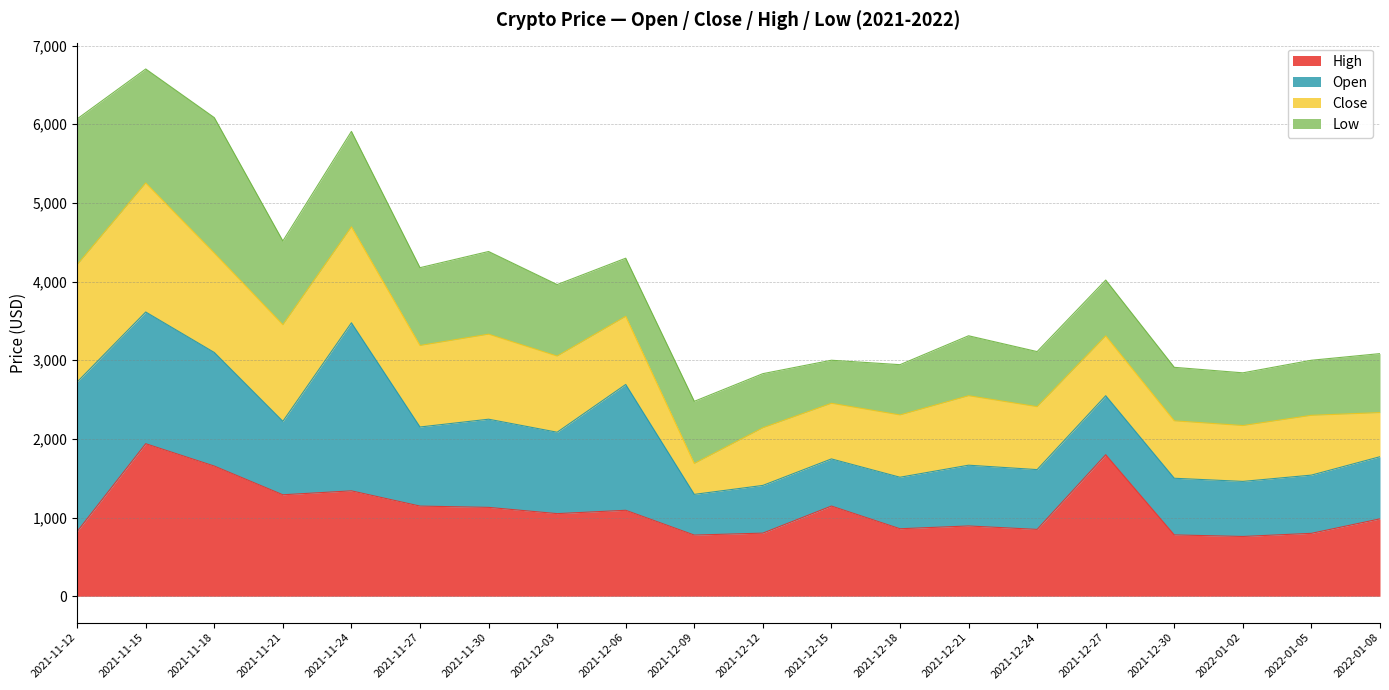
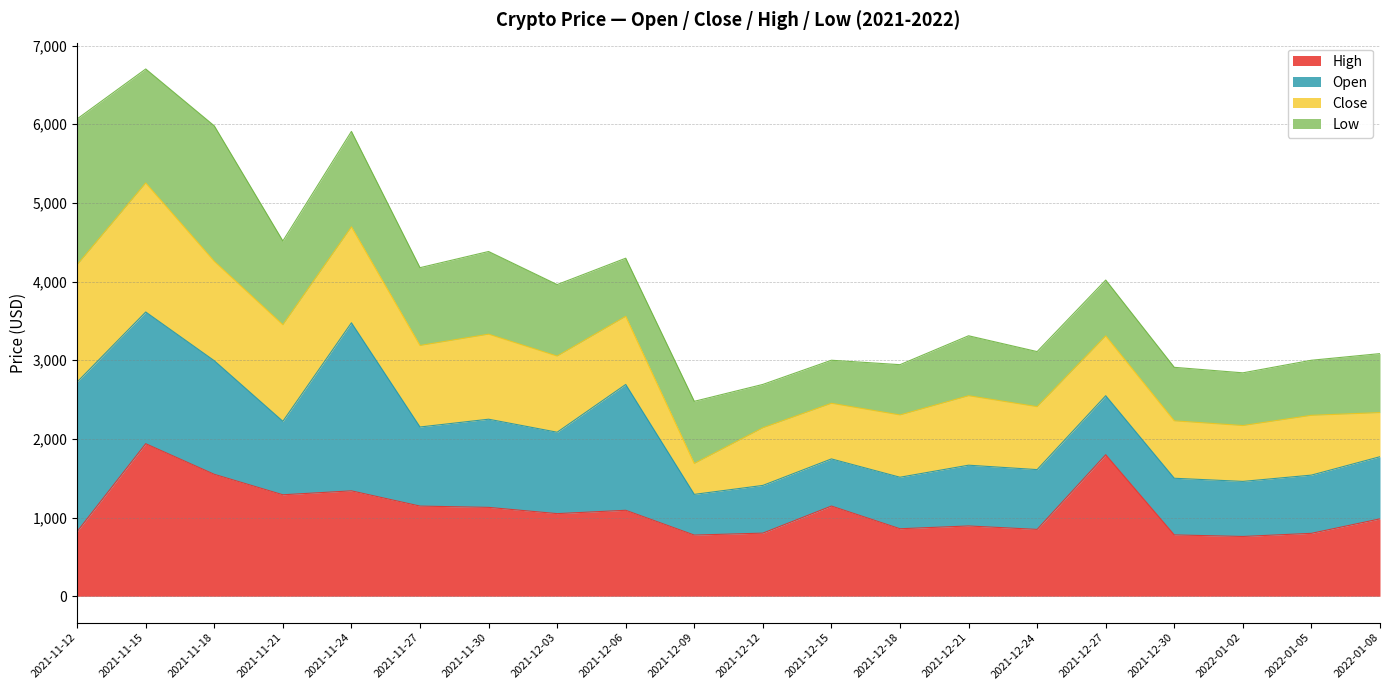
  {
    "High": {
      "2021-11-12": "800",
      "2021-11-15": "1,900",
-     "2021-11-18": "1,700",
+     "2021-11-18": "1,600",
      "2021-11-21": "1,300",
      "2021-11-24": "1,300",
      "2021-11-27": "1,100",
      "2021-11-30": "1,100",
      "2021-12-03": "1,100",
      "2021-12-06": "1,100",
      "2021-12-09": "800",
      "2021-12-12": "800",
      "2021-12-15": "1,100",
      "2021-12-18": "900",
      "2021-12-21": "900",
      "2021-12-24": "900",
      "2021-12-27": "1,800",
      "2021-12-30": "800",
      "2022-01-02": "800",
      "2022-01-05": "800",
      "2022-01-08": "1,000"
    },
    "Open": {
      "2021-11-12": "1,900",
      "2021-11-15": "1,700",
      "2021-11-18": "1,400",
      "2021-11-21": "900",
      "2021-11-24": "2,100",
      "2021-11-27": "1,000",
      "2021-11-30": "1,100",
      "2021-12-03": "1,000",
      "2021-12-06": "1,600",
      "2021-12-09": "500",
      "2021-12-12": "600",
      "2021-12-15": "600",
      "2021-12-18": "700",
      "2021-12-21": "800",
      "2021-12-24": "800",
      "2021-12-27": "800",
      "2021-12-30": "700",
      "2022-01-02": "700",
      "2022-01-05": "700",
      "2022-01-08": "800"
    },
    "Close": {
      "2021-11-12": "1,500",
      "2021-11-15": "1,600",
      "2021-11-18": "1,300",
      "2021-11-21": "1,200",
      "2021-11-24": "1,200",
      "2021-11-27": "1,000",
      "2021-11-30": "1,100",
      "2021-12-03": "1,000",
      "2021-12-06": "900",
      "2021-12-09": "400",
      "2021-12-12": "700",
      "2021-12-15": "700",
      "2021-12-18": "800",
      "2021-12-21": "900",
      "2021-12-24": "800",
      "2021-12-27": "800",
      "2021-12-30": "700",
      "2022-01-02": "700",
      "2022-01-05": "800",
      "2022-01-08": "600"
    },
    "Low": {
      "2021-11-12": "1,900",
      "2021-11-15": "1,400",
      "2021-11-18": "1,700",
      "2021-11-21": "1,100",
      "2021-11-24": "1,200",
      "2021-11-27": "1,000",
      "2021-11-30": "1,100",
      "2021-12-03": "900",
      "2021-12-06": "700",
      "2021-12-09": "800",
-     "2021-12-12": "700",
+     "2021-12-12": "600",
      "2021-12-15": "500",
      "2021-12-18": "600",
      "2021-12-21": "800",
      "2021-12-24": "700",
      "2021-12-27": "700",
      "2021-12-30": "700",
      "2022-01-02": "700",
      "2022-01-05": "700",
      "2022-01-08": "800"
    }
  }
